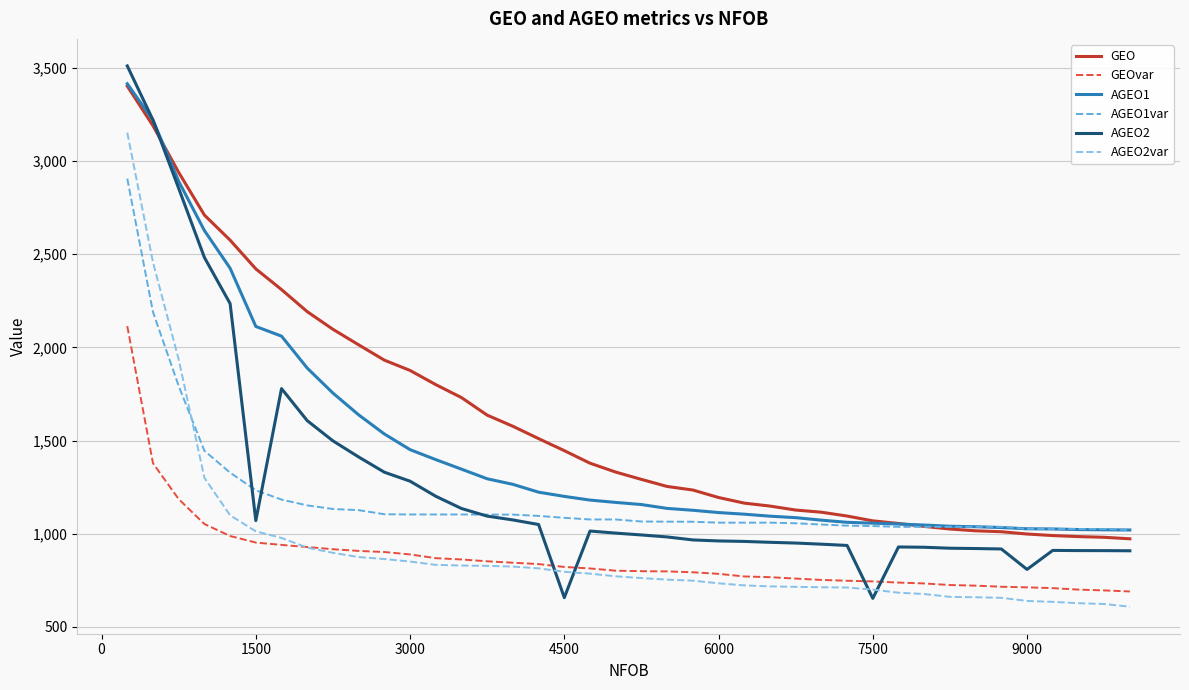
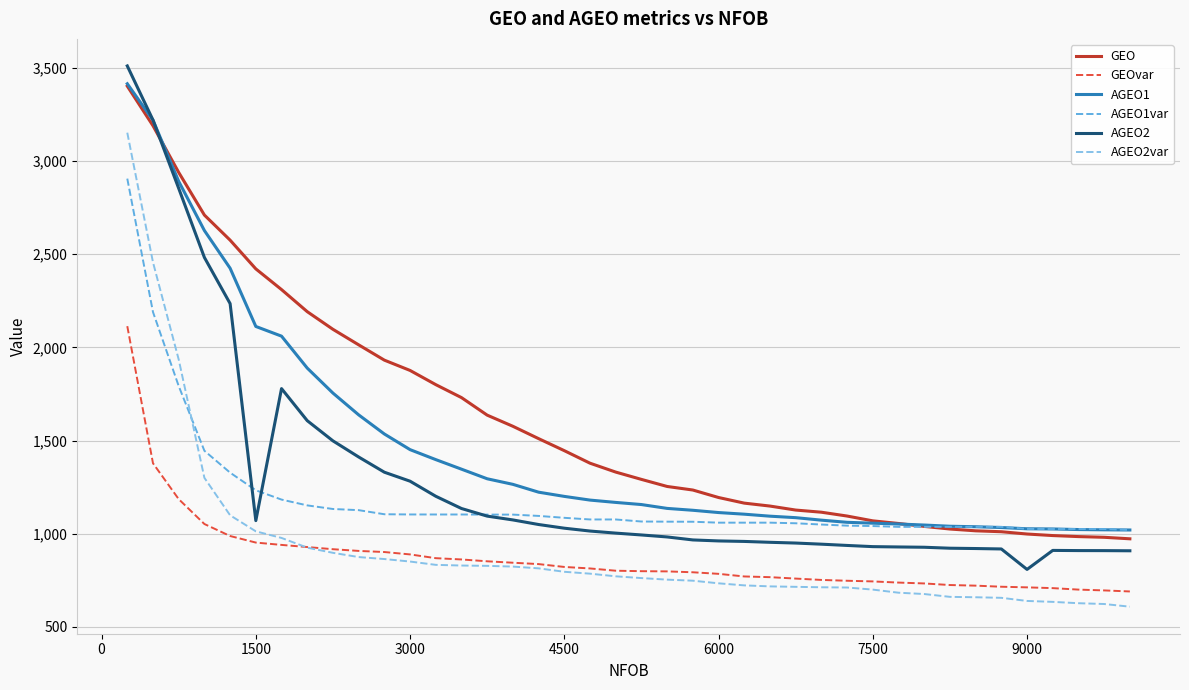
  {
    "AGEO1": {
      "1500": "2,110",
      "3000": "1,450",
      "4500": "1,200",
      "6000": "1,110"
    },
    "AGEO2": {
      "1500": "1,070",
      "3000": "1,280",
-     "4500": "660",
+     "4500": "1,030",
      "6000": "960",
-     "7500": "650",
+     "7500": "930",
      "9000": "810"
    }
  }
